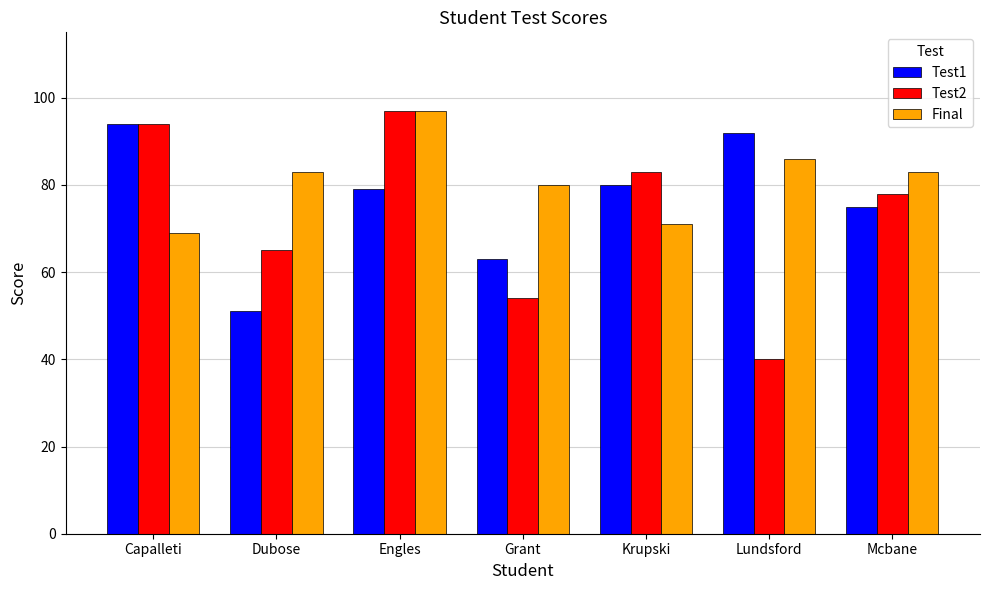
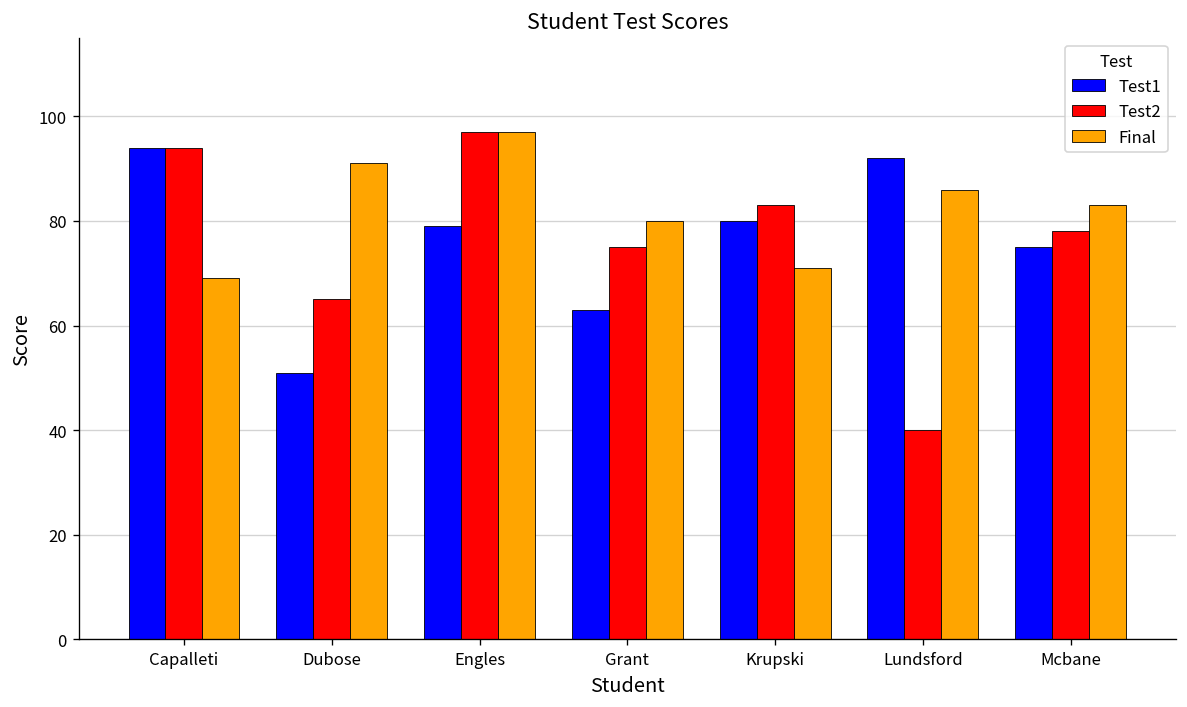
  {
    "Test1": {
      "Capalleti": 94,
      "Dubose": 51,
      "Engles": 79,
      "Grant": 63,
      "Krupski": 80,
      "Lundsford": 92,
      "Mcbane": 75
    },
    "Test2": {
      "Capalleti": 94,
      "Dubose": 65,
      "Engles": 97,
-     "Grant": 54,
+     "Grant": 75,
      "Krupski": 83,
      "Lundsford": 40,
      "Mcbane": 78
    },
    "Final": {
      "Capalleti": 69,
-     "Dubose": 83,
+     "Dubose": 91,
      "Engles": 97,
      "Grant": 80,
      "Krupski": 71,
      "Lundsford": 86,
      "Mcbane": 83
    }
  }
